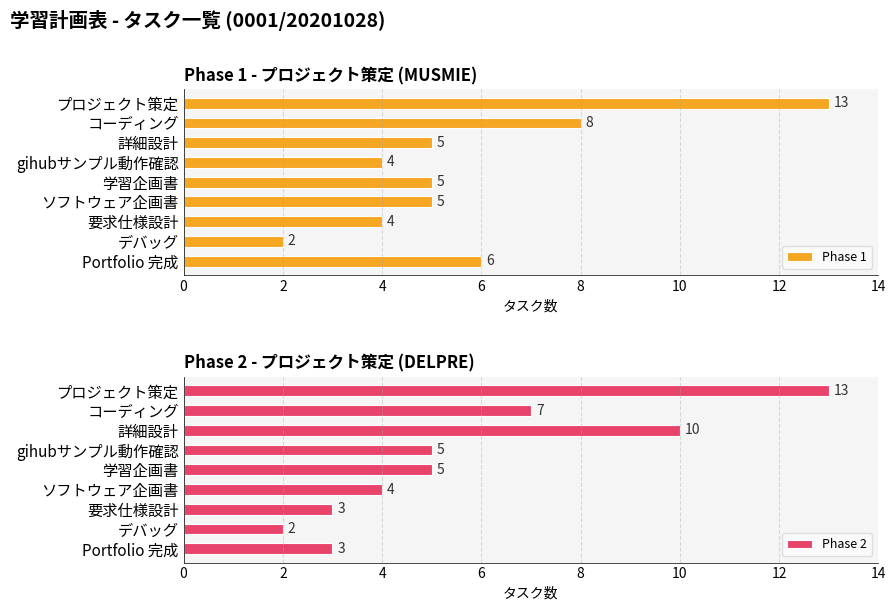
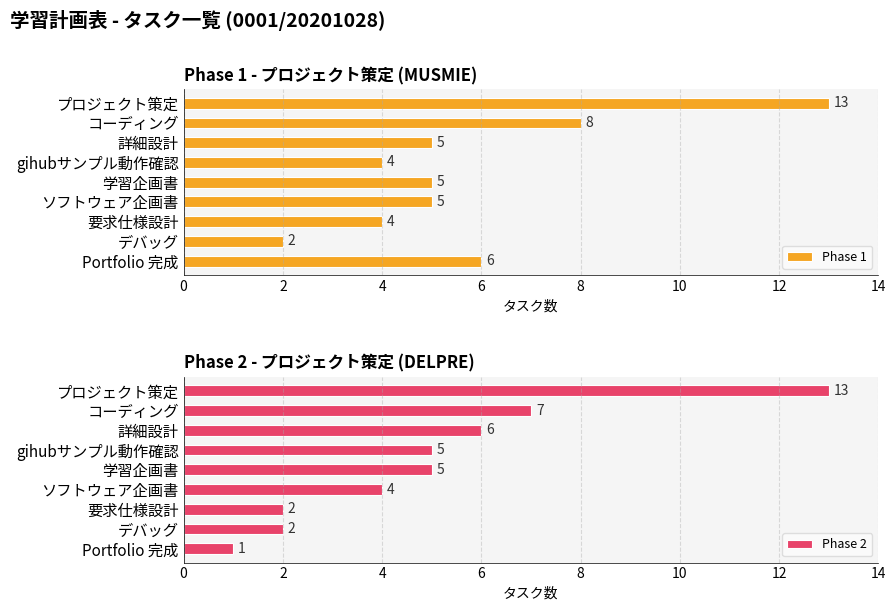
  {
    "Phase 1 - プロジェクト策定 (MUSMIE)": {
      "プロジェクト策定": 13,
      "コーディング": 8,
      "詳細設計": 5,
      "gihubサンプル動作確認": 4,
      "学習企画書": 5,
      "ソフトウェア企画書": 5,
      "要求仕様設計": 4,
      "デバッグ": 2,
      "Portfolio 完成": 6
    },
    "Phase 2 - プロジェクト策定 (DELPRE)": {
      "プロジェクト策定": 13,
      "コーディング": 7,
-     "詳細設計": 10,
+     "詳細設計": 6,
      "gihubサンプル動作確認": 5,
      "学習企画書": 5,
      "ソフトウェア企画書": 4,
-     "要求仕様設計": 3,
+     "要求仕様設計": 2,
      "デバッグ": 2,
-     "Portfolio 完成": 3
+     "Portfolio 完成": 1
    }
  }
